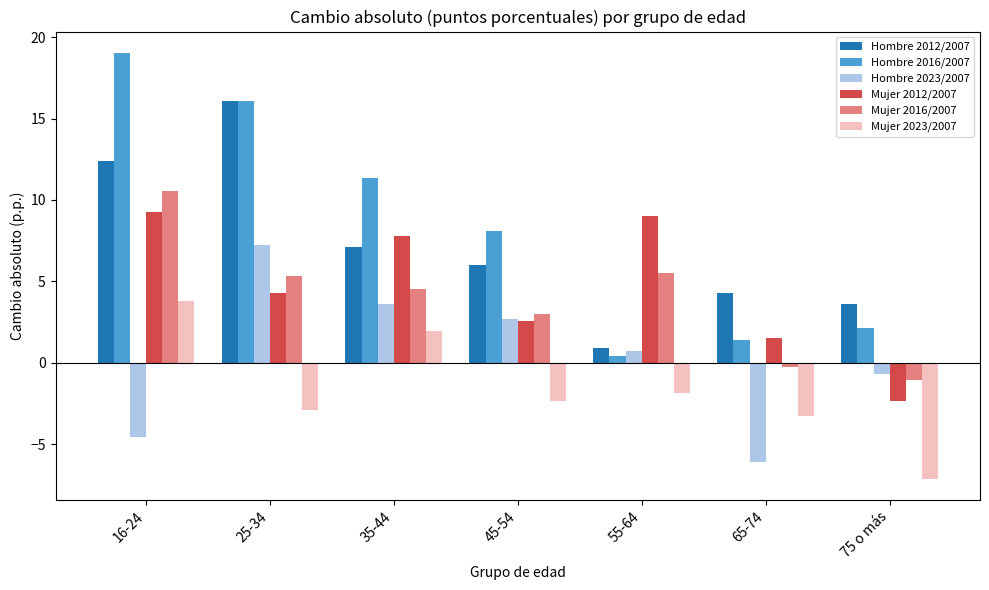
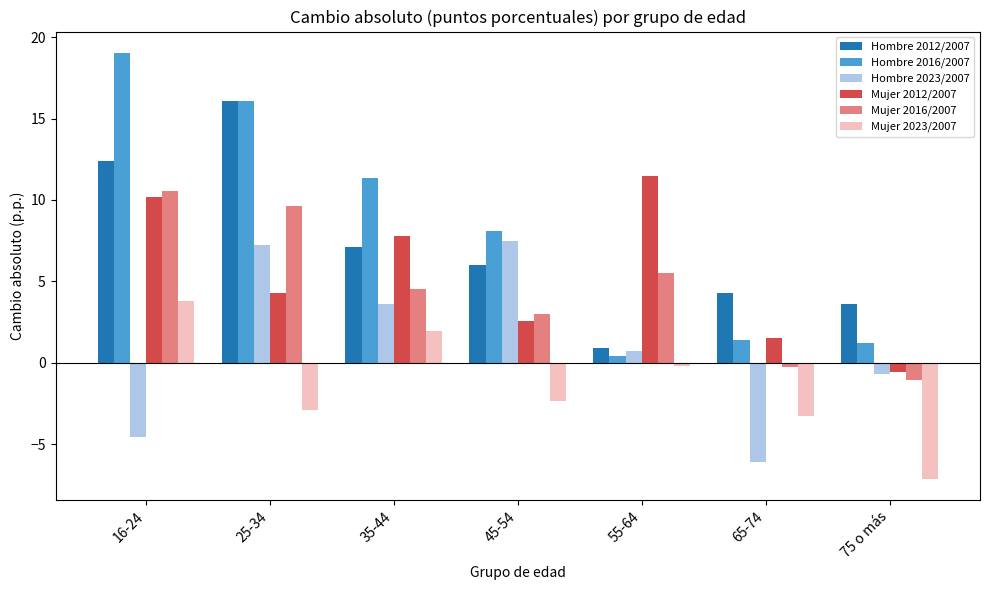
  {
    "Hombre 2012/2007": {
      "16-24": 12.4,
      "25-34": 16.1,
      "35-44": 7.1,
      "45-54": 6.0,
      "55-64": 0.9,
      "65-74": 4.3,
      "75 o más": 3.6
    },
    "Hombre 2016/2007": {
      "16-24": 19.0,
      "25-34": 16.1,
      "35-44": 11.3,
      "45-54": 8.1,
      "55-64": 0.4,
      "65-74": 1.4,
-     "75 o más": 2.2
+     "75 o más": 1.2
    },
    "Hombre 2023/2007": {
      "16-24": -4.6,
      "25-34": 7.2,
      "35-44": 3.6,
-     "45-54": 2.7,
+     "45-54": 7.5,
      "55-64": 0.7,
      "65-74": -6.1,
      "75 o más": -0.7
    },
    "Mujer 2012/2007": {
-     "16-24": 9.2,
+     "16-24": 10.2,
      "25-34": 4.3,
      "35-44": 7.8,
      "45-54": 2.6,
-     "55-64": 9.0,
+     "55-64": 11.5,
      "65-74": 1.5,
-     "75 o más": -2.3
+     "75 o más": -0.6
    },
    "Mujer 2016/2007": {
      "16-24": 10.6,
-     "25-34": 5.3,
+     "25-34": 9.6,
      "35-44": 4.5,
      "45-54": 3.0,
      "55-64": 5.5,
      "65-74": -0.3,
      "75 o más": -1.1
    },
    "Mujer 2023/2007": {
      "16-24": 3.8,
      "25-34": -2.9,
      "35-44": 2.0,
      "45-54": -2.3,
-     "55-64": -1.9,
+     "55-64": -0.2,
      "65-74": -3.3,
      "75 o más": -7.1
    }
  }
